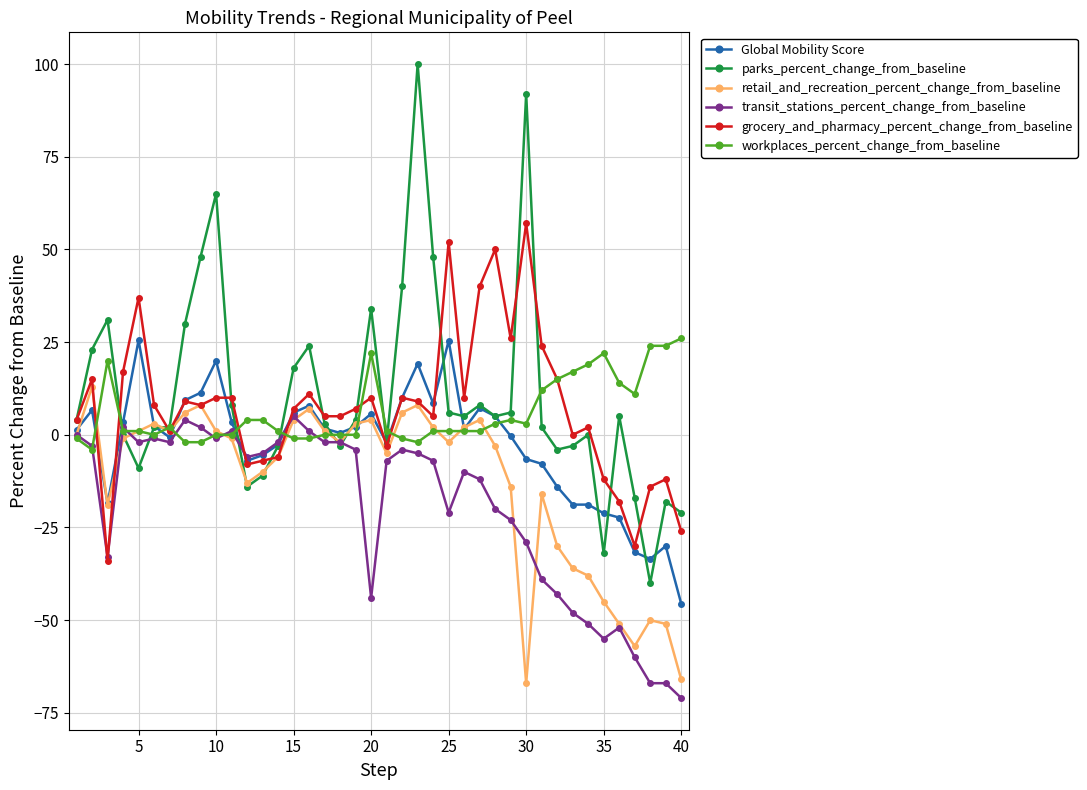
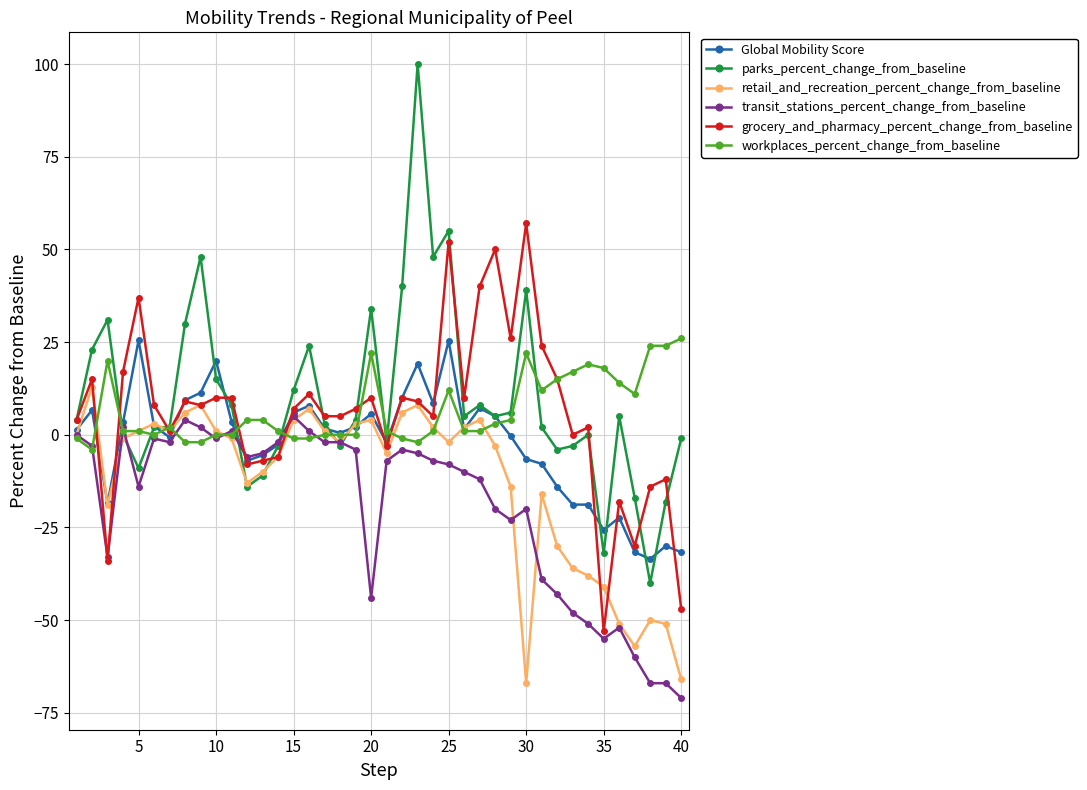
  {
    "Global Mobility Score": {
      "5": 26,
      "10": 20,
      "15": 6,
      "20": 6,
      "25": 25,
      "30": -7,
-     "35": -21,
-     "40": -46
+     "35": -26,
+     "40": -32
    },
    "parks_percent_change_from_baseline": {
      "5": -9,
-     "10": 65,
-     "15": 18,
+     "10": 15,
+     "15": 12,
      "20": 34,
-     "25": 6,
-     "30": 92,
+     "25": 55,
+     "30": 39,
      "35": -32,
-     "40": -21
+     "40": -1
    },
    "retail_and_recreation_percent_change_from_baseline": {
      "10": 1,
      "15": 4,
      "20": 4,
      "25": -2,
      "30": -67,
-     "35": -45,
+     "35": -41,
      "40": -66
    },
    "transit_stations_percent_change_from_baseline": {
-     "5": -2,
+     "5": -14,
      "10": -1,
      "15": 5,
      "20": -44,
-     "25": -21,
-     "30": -29,
+     "25": -8,
+     "30": -20,
      "35": -55,
      "40": -71
    },
    "grocery_and_pharmacy_percent_change_from_baseline": {
      "5": 37,
      "10": 10,
      "15": 7,
      "20": 10,
      "25": 52,
      "30": 57,
-     "35": -12,
-     "40": -26
+     "35": -53,
+     "40": -47
    },
    "workplaces_percent_change_from_baseline": {
      "10": 0,
      "15": -1,
      "20": 22,
-     "25": 1,
-     "30": 3,
-     "35": 22,
+     "25": 12,
+     "30": 22,
+     "35": 18,
      "40": 26
    }
  }
